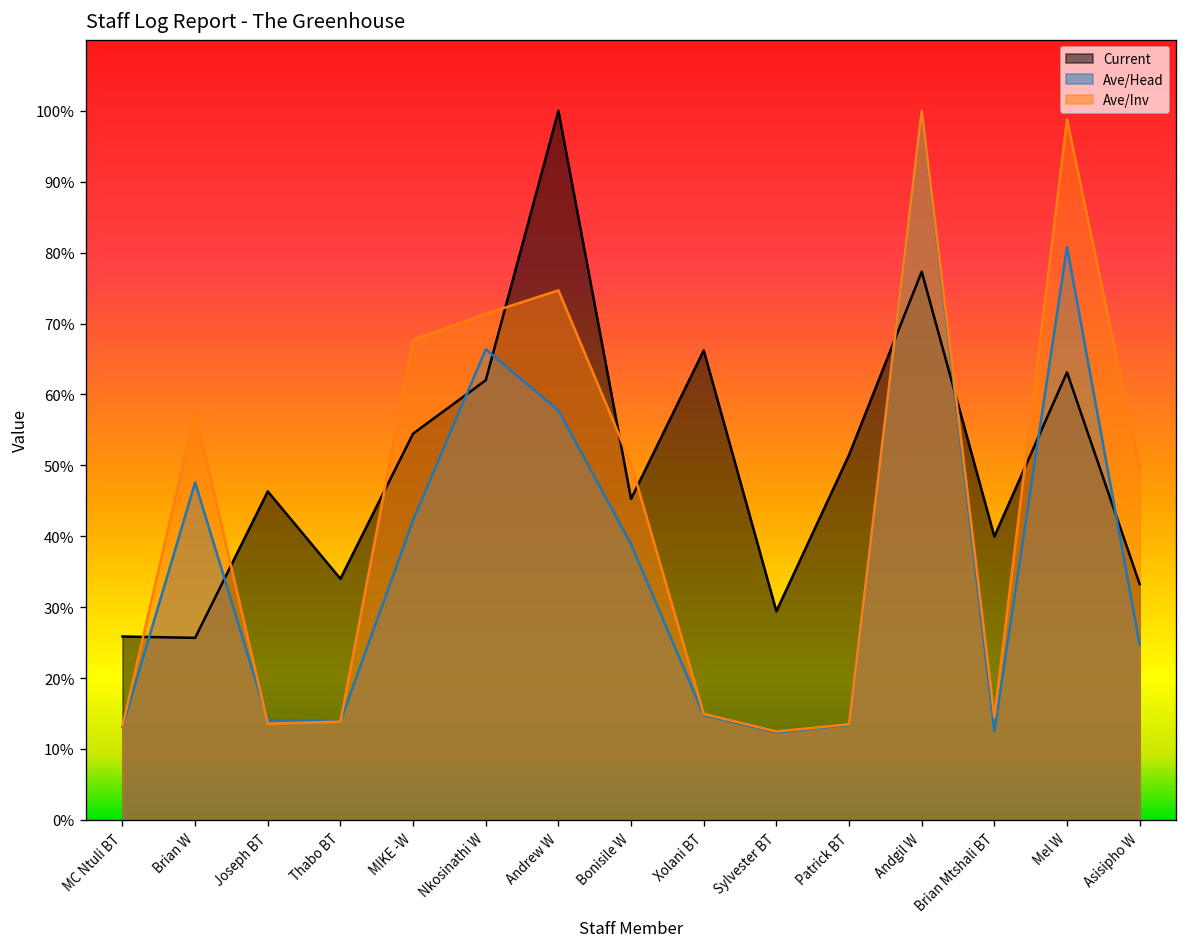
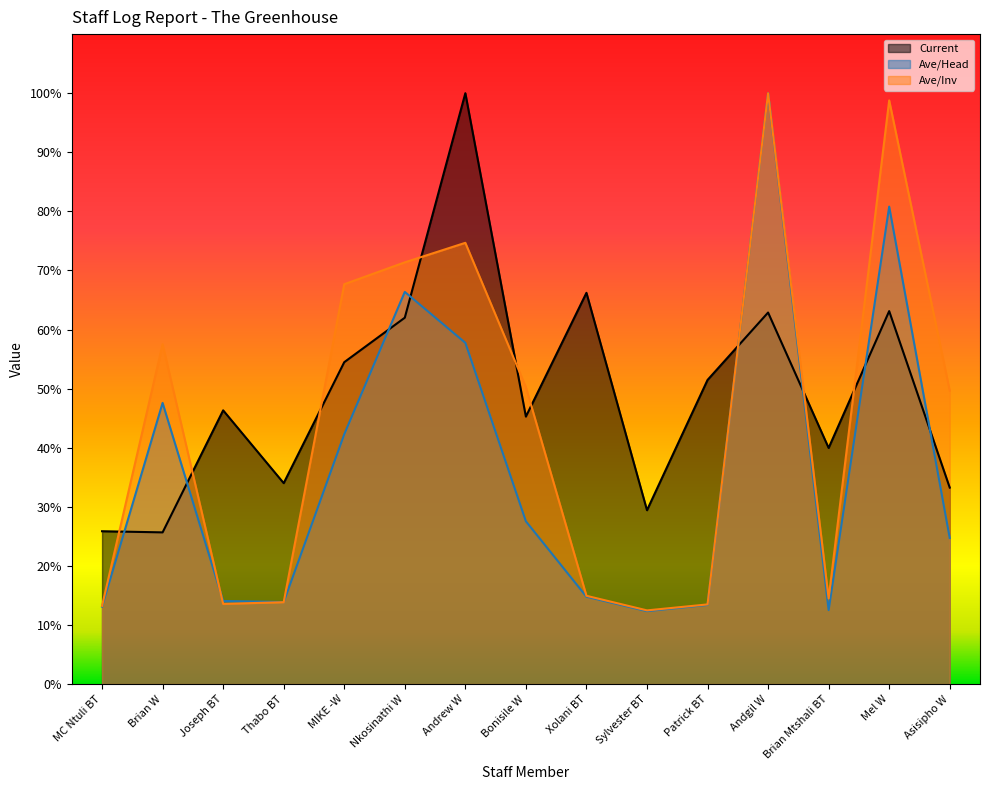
  {
    "Current": {
      "MC Ntuli BT": "26%",
      "Brian W": "26%",
      "Joseph BT": "46%",
      "Thabo BT": "34%",
      "MIKE -W": "54%",
      "Nkosinathi W": "62%",
      "Andrew W": "100%",
      "Bonisile W": "45%",
      "Xolani BT": "66%",
      "Sylvester BT": "29%",
      "Patrick BT": "51%",
-     "Andgil W": "77%",
+     "Andgil W": "63%",
      "Brian Mtshali BT": "40%",
      "Mel W": "63%",
      "Asisipho W": "33%"
    },
    "Ave/Head": {
      "Brian W": "48%",
      "Joseph BT": "14%",
      "MIKE -W": "42%",
      "Nkosinathi W": "66%",
      "Andrew W": "58%",
-     "Bonisile W": "39%",
+     "Bonisile W": "28%",
      "Brian Mtshali BT": "13%",
      "Mel W": "81%",
      "Asisipho W": "25%"
    },
    "Ave/Inv": {
      "Brian W": "58%",
      "Joseph BT": "14%",
      "MIKE -W": "68%",
      "Nkosinathi W": "71%",
      "Andrew W": "75%",
      "Bonisile W": "50%",
      "Brian Mtshali BT": "14%",
      "Mel W": "99%",
      "Asisipho W": "50%"
    }
  }
